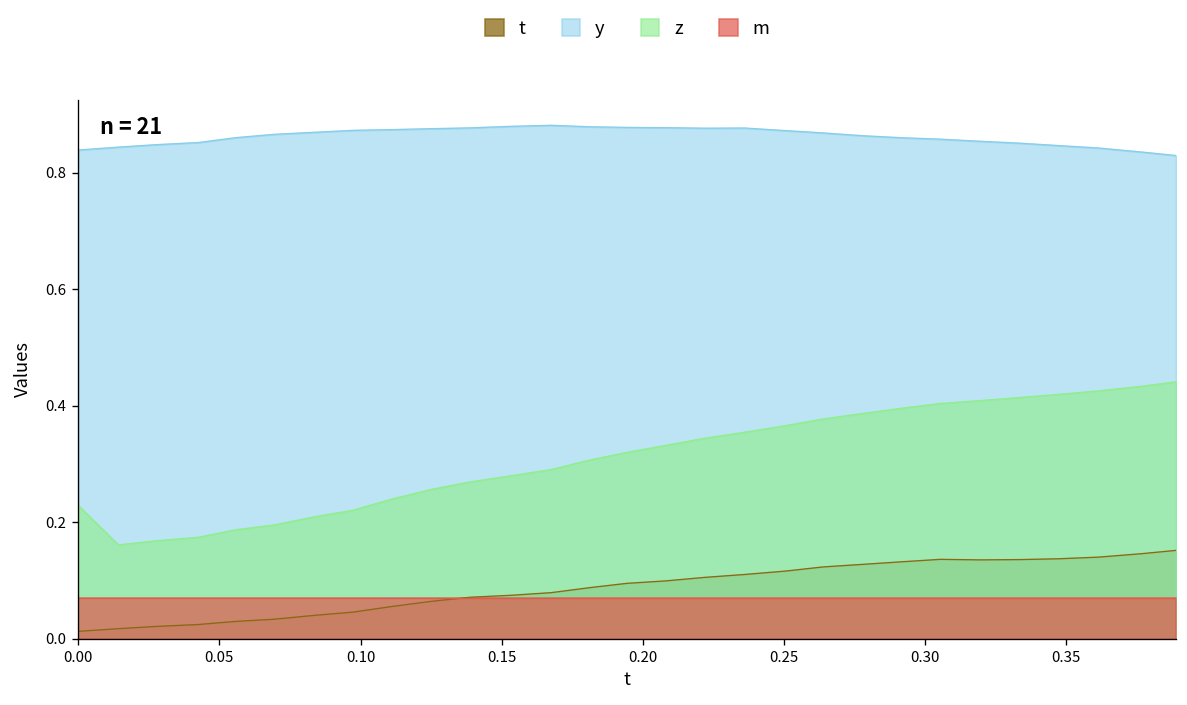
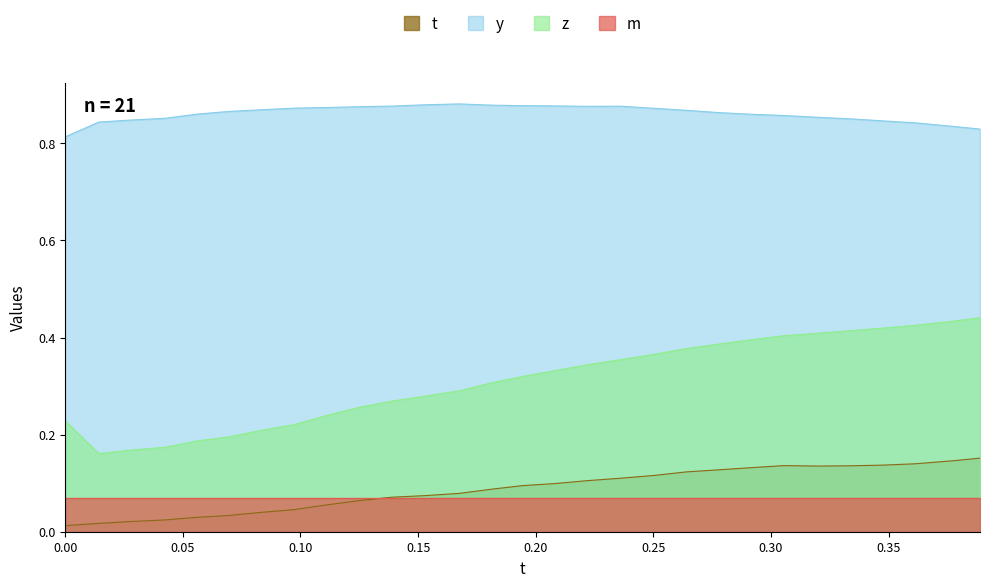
  {
    "t": {
      "0.00": 0.01
    },
    "y": {
-     "0.00": 0.84
+     "0.00": 0.81
    },
    "z": {
      "0.00": 0.23
    },
    "m": {
      "0.00": 0.07
    }
  }
